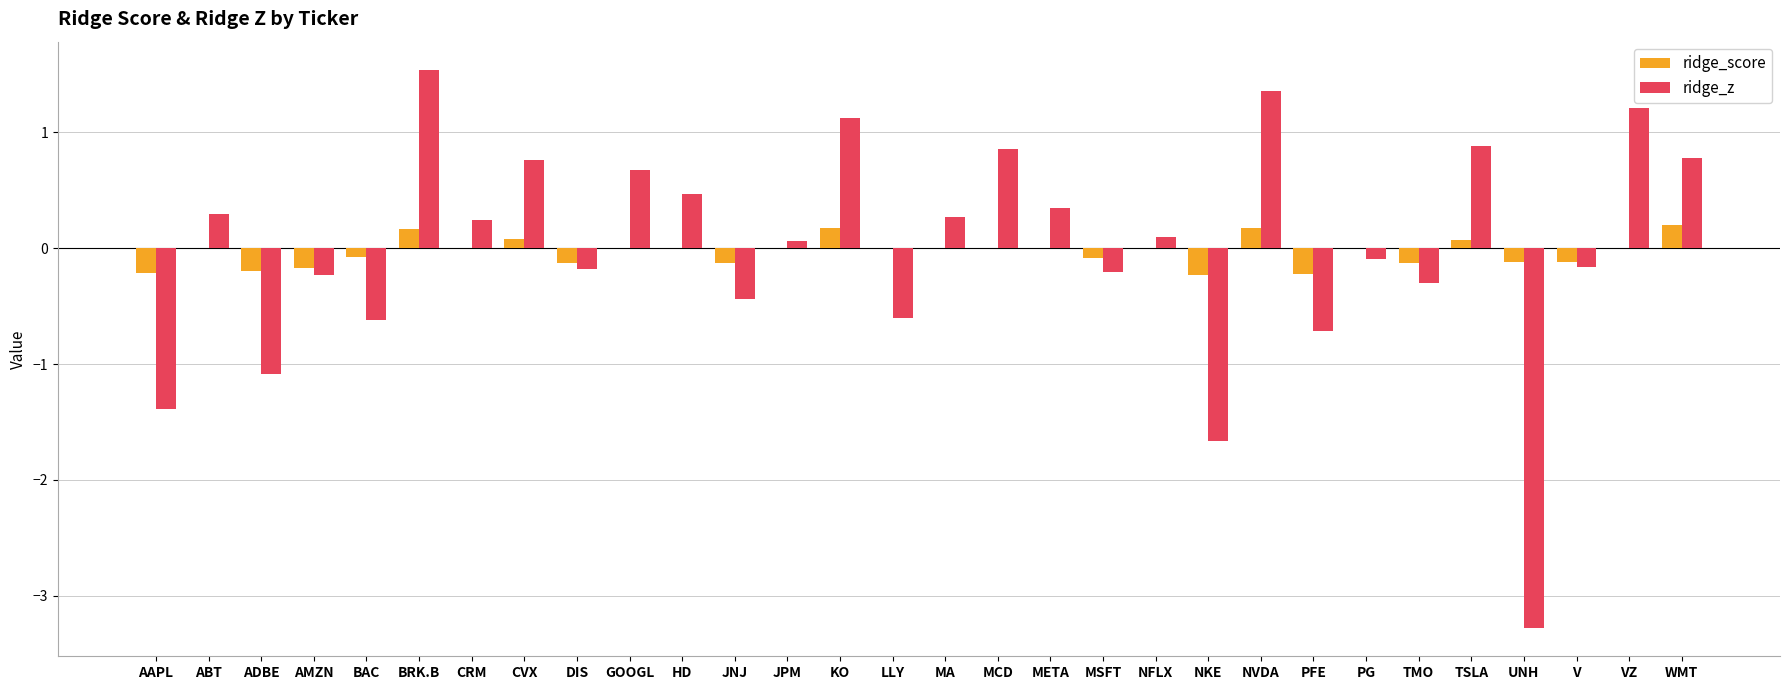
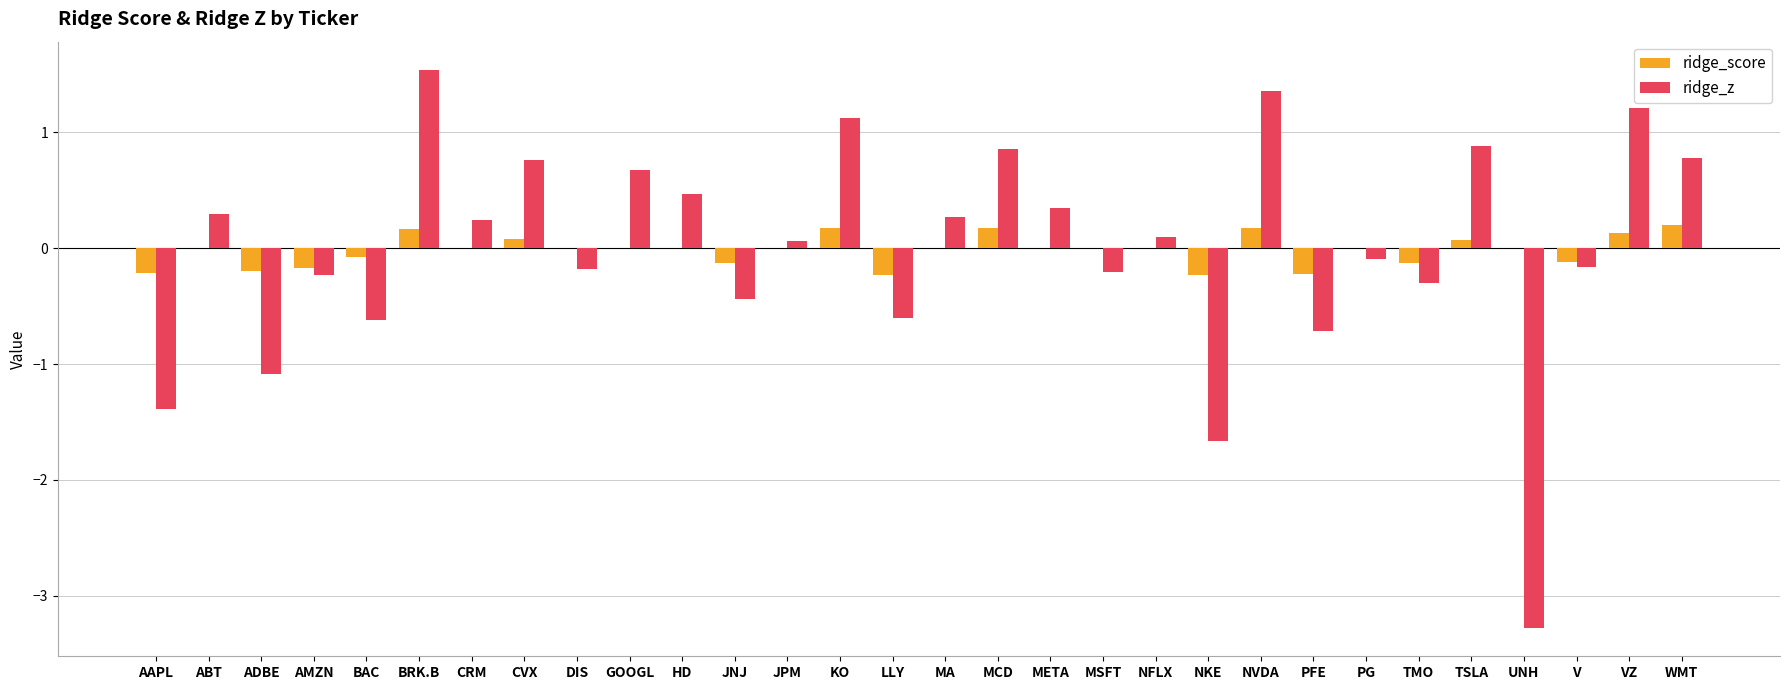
  {
    "ridge_score": {
      "AAPL": -0.21,
      "ADBE": -0.20,
      "AMZN": -0.17,
      "BAC": -0.08,
      "BRK.B": 0.17,
      "CVX": 0.08,
-     "DIS": -0.13,
+     "DIS": 0.00,
      "JNJ": -0.12,
      "KO": 0.17,
-     "LLY": 0.00,
-     "MCD": 0.00,
-     "MSFT": -0.08,
+     "LLY": -0.23,
+     "MCD": 0.17,
+     "MSFT": 0.00,
      "NKE": -0.23,
      "NVDA": 0.18,
      "PFE": -0.22,
      "TMO": -0.13,
      "TSLA": 0.07,
-     "UNH": -0.11,
+     "UNH": 0.00,
      "V": -0.11,
-     "VZ": 0.00,
+     "VZ": 0.13,
      "WMT": 0.20
    },
    "ridge_z": {
      "AAPL": -1.39,
      "ABT": 0.29,
      "ADBE": -1.09,
      "AMZN": -0.23,
      "BAC": -0.62,
      "BRK.B": 1.54,
      "CRM": 0.25,
      "CVX": 0.76,
      "DIS": -0.18,
      "GOOGL": 0.67,
      "HD": 0.47,
      "JNJ": -0.43,
      "JPM": 0.06,
      "KO": 1.13,
      "LLY": -0.60,
      "MA": 0.27,
      "MCD": 0.86,
      "META": 0.35,
      "MSFT": -0.20,
      "NFLX": 0.10,
      "NKE": -1.66,
      "NVDA": 1.36,
      "PFE": -0.72,
      "PG": -0.10,
      "TMO": -0.30,
      "TSLA": 0.88,
      "UNH": -3.28,
      "V": -0.16,
      "VZ": 1.21,
      "WMT": 0.78
    }
  }
